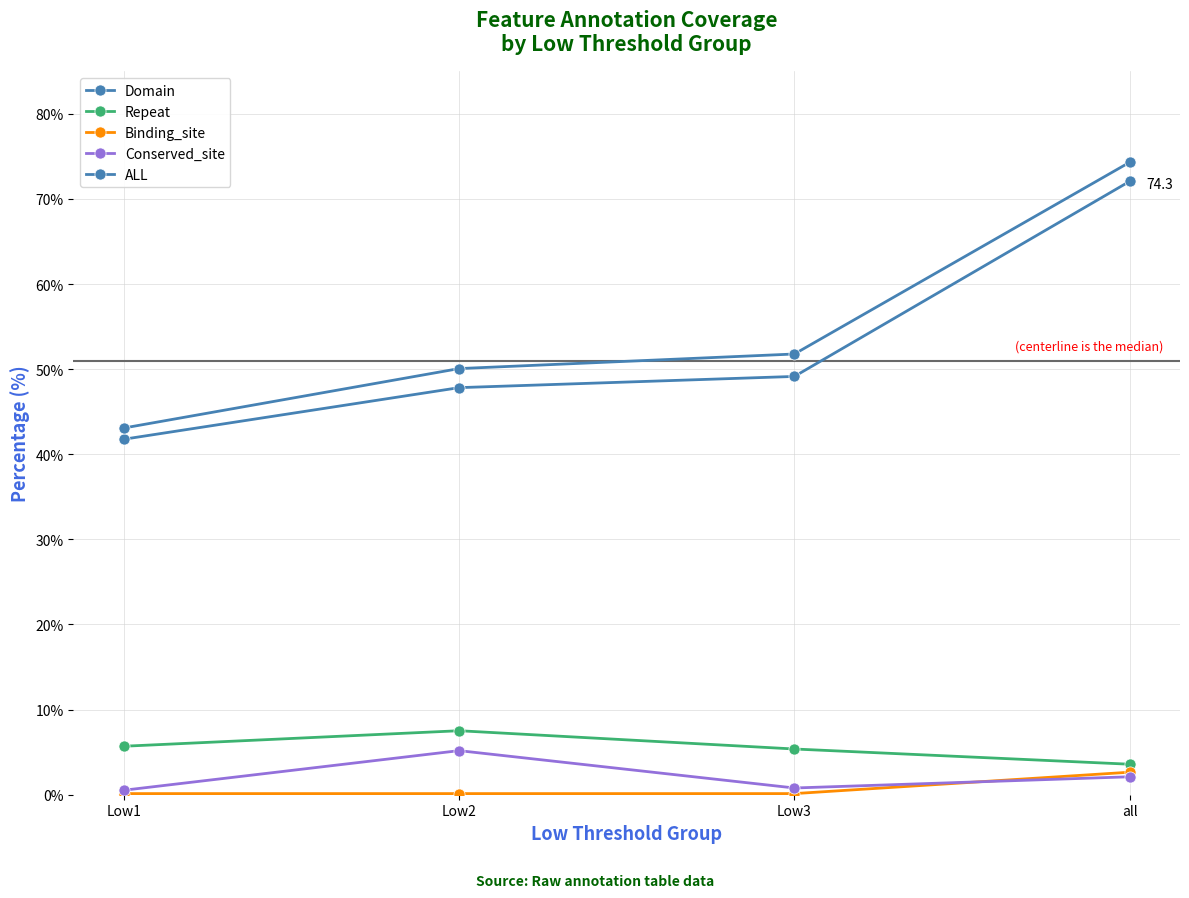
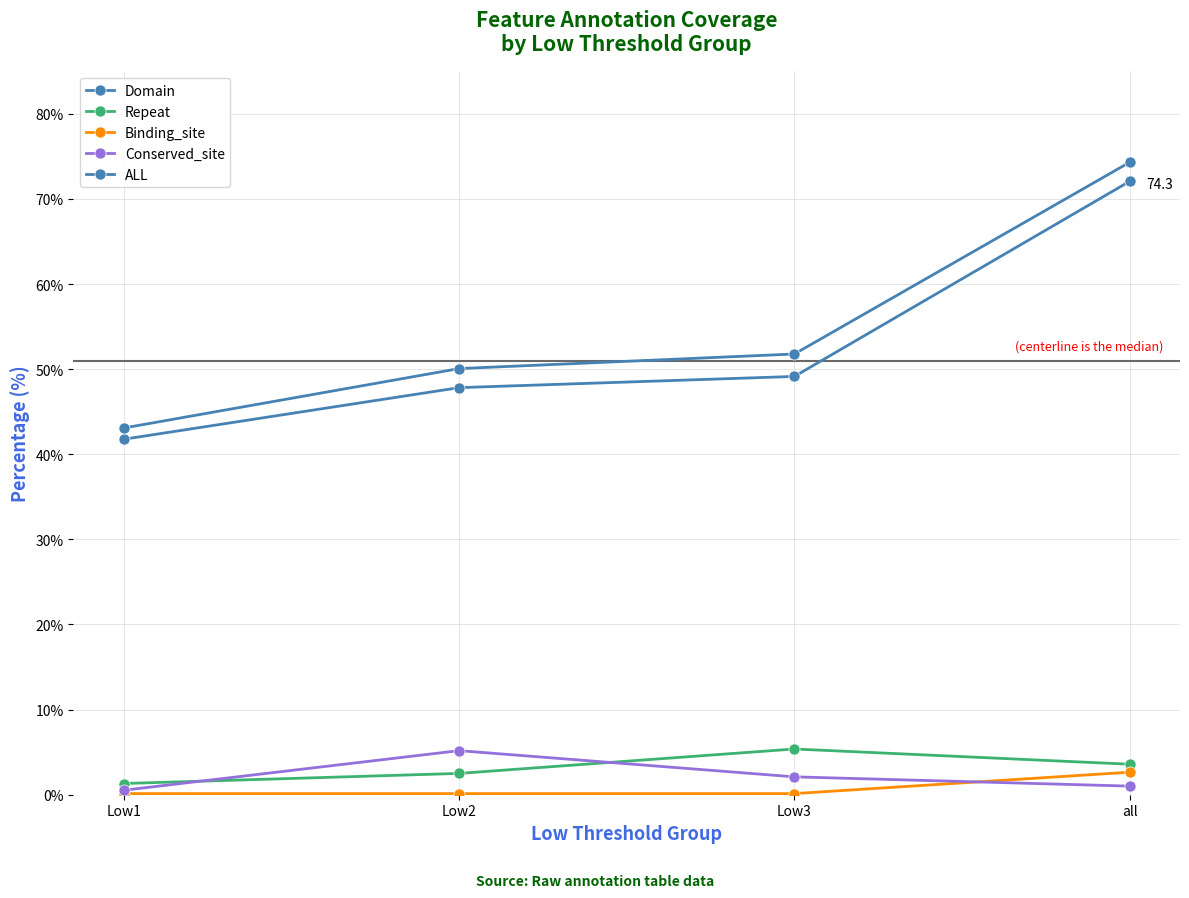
  {
    "Repeat": {
-     "Low1": "6%",
-     "Low2": "8%",
+     "Low1": "1%",
+     "Low2": "3%",
      "Low3": "5%",
      "all": "4%"
    },
    "Binding_site": {
      "Low1": "0%",
      "Low2": "0%",
      "Low3": "0%",
      "all": "3%"
    },
    "Conserved_site": {
      "Low1": "1%",
      "Low2": "5%",
-     "Low3": "1%",
-     "all": "2%"
+     "Low3": "2%",
+     "all": "1%"
    }
  }
